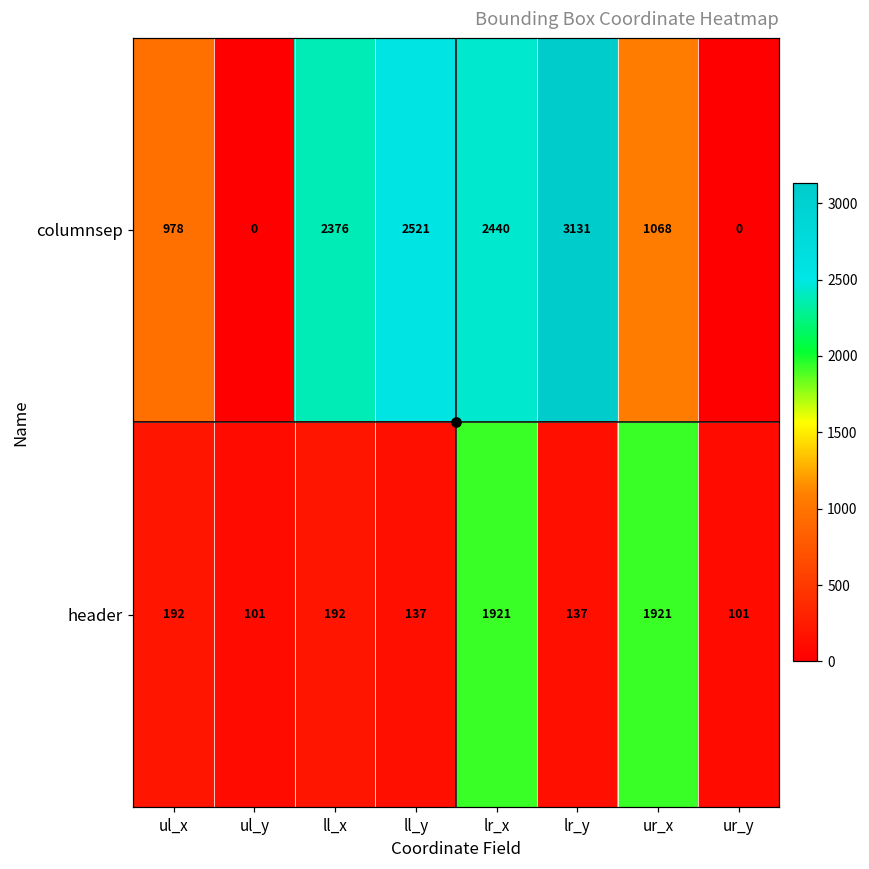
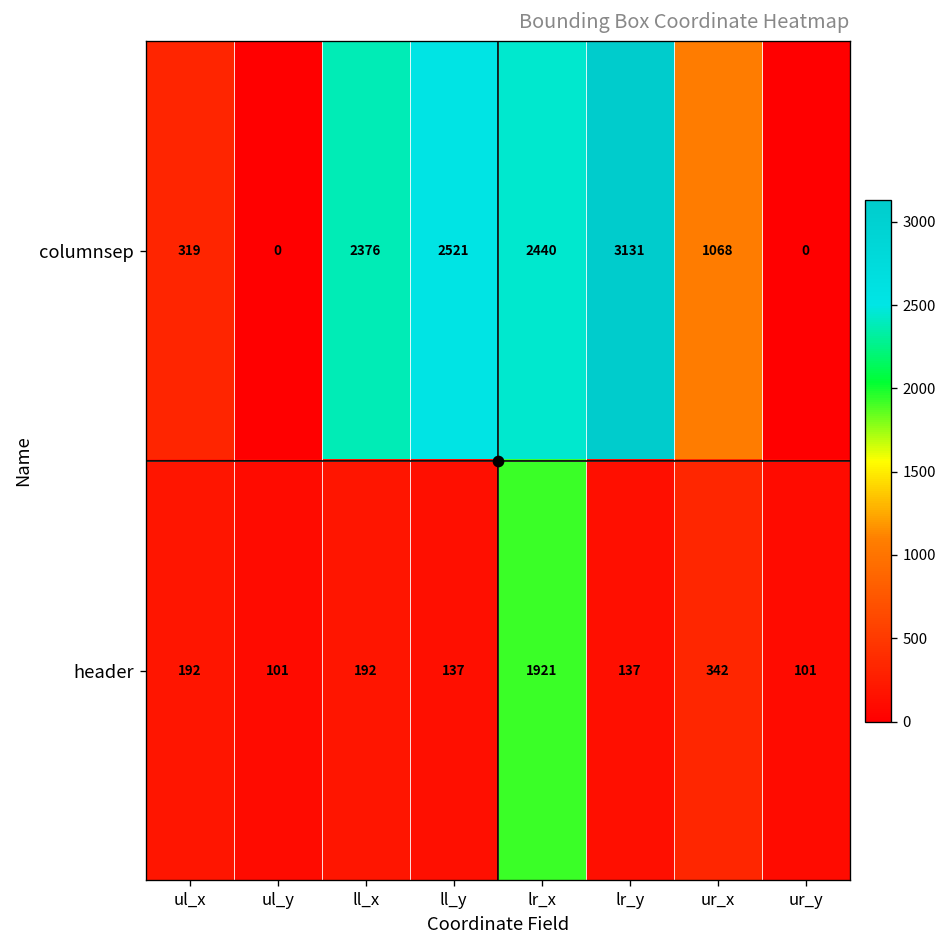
  {
    "columnsep": {
-     "ul_x": 978,
+     "ul_x": 319,
      "ul_y": 0,
      "ll_x": 2376,
      "ll_y": 2521,
      "lr_x": 2440,
      "lr_y": 3131,
      "ur_x": 1068,
      "ur_y": 0
    },
    "header": {
      "ul_x": 192,
      "ul_y": 101,
      "ll_x": 192,
      "ll_y": 137,
      "lr_x": 1921,
      "lr_y": 137,
-     "ur_x": 1921,
+     "ur_x": 342,
      "ur_y": 101
    }
  }
